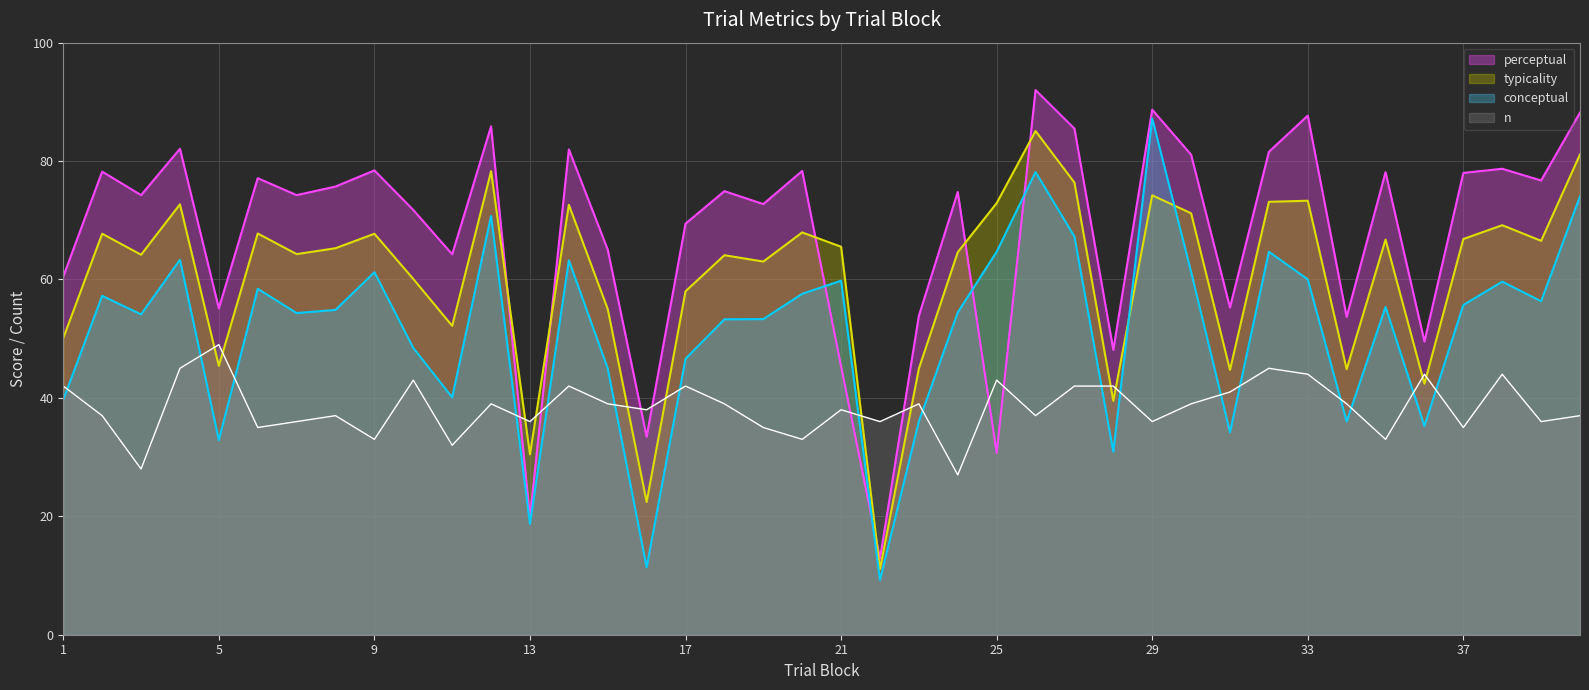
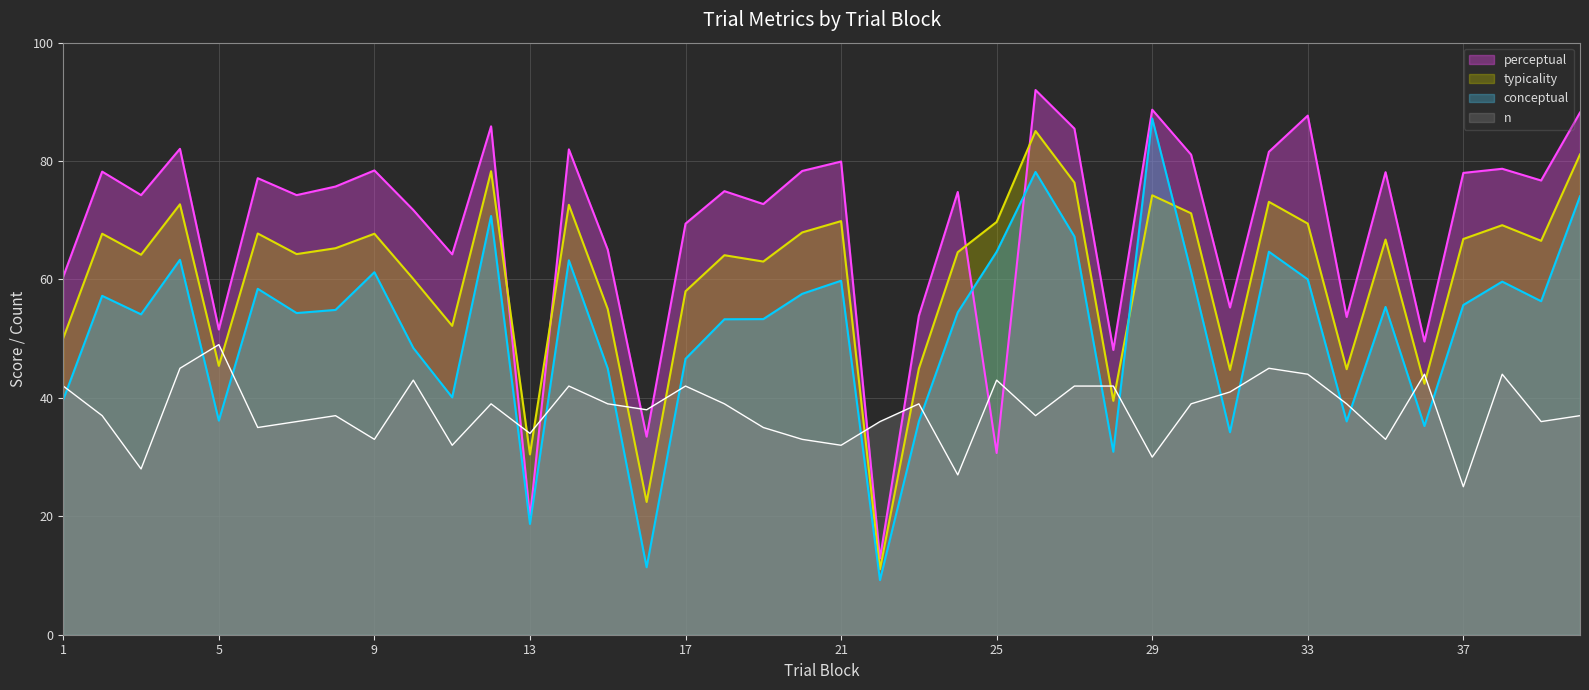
  {
    "perceptual": {
      "1": 61,
-     "5": 55,
+     "5": 52,
      "9": 78,
      "13": 20,
      "17": 69,
-     "21": 45,
+     "21": 80,
      "25": 31,
      "29": 89,
      "33": 88,
      "37": 78
    },
    "typicality": {
      "1": 50,
      "5": 45,
      "9": 68,
      "13": 30,
      "17": 58,
-     "21": 66,
-     "25": 73,
+     "21": 70,
+     "25": 70,
      "29": 74,
-     "33": 73,
+     "33": 69,
      "37": 67
    },
    "conceptual": {
      "1": 40,
-     "5": 33,
+     "5": 36,
      "9": 61,
      "13": 19,
      "17": 47,
      "21": 60,
      "25": 65,
      "29": 87,
      "33": 60,
      "37": 56
    },
    "n": {
      "1": 42,
      "5": 49,
      "9": 33,
-     "13": 36,
+     "13": 34,
      "17": 42,
-     "21": 38,
+     "21": 32,
      "25": 43,
-     "29": 36,
+     "29": 30,
      "33": 44,
-     "37": 35
+     "37": 25
    }
  }
